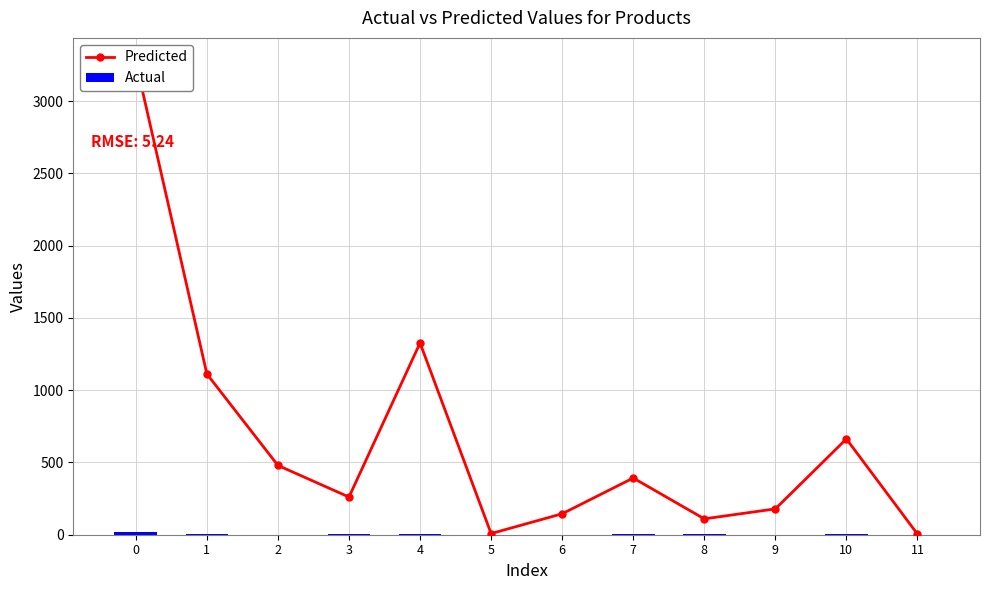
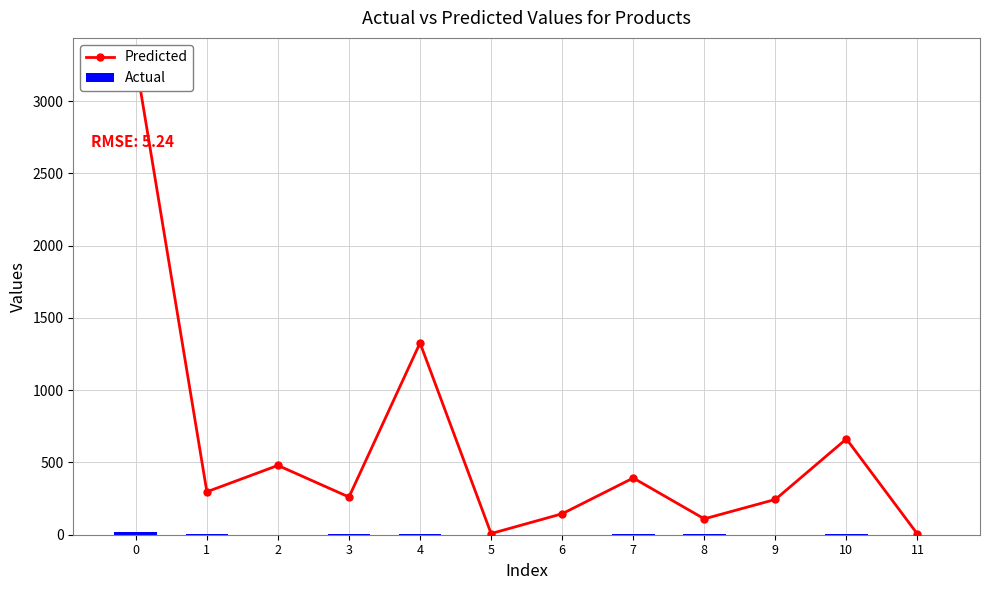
  {
    "Predicted": {
-     "1": 1110,
+     "1": 300,
      "2": 480,
      "3": 260,
      "4": 1330,
      "5": 10,
      "6": 150,
      "7": 390,
      "8": 110,
-     "9": 180,
+     "9": 240,
      "10": 660,
      "11": 0
    }
  }
